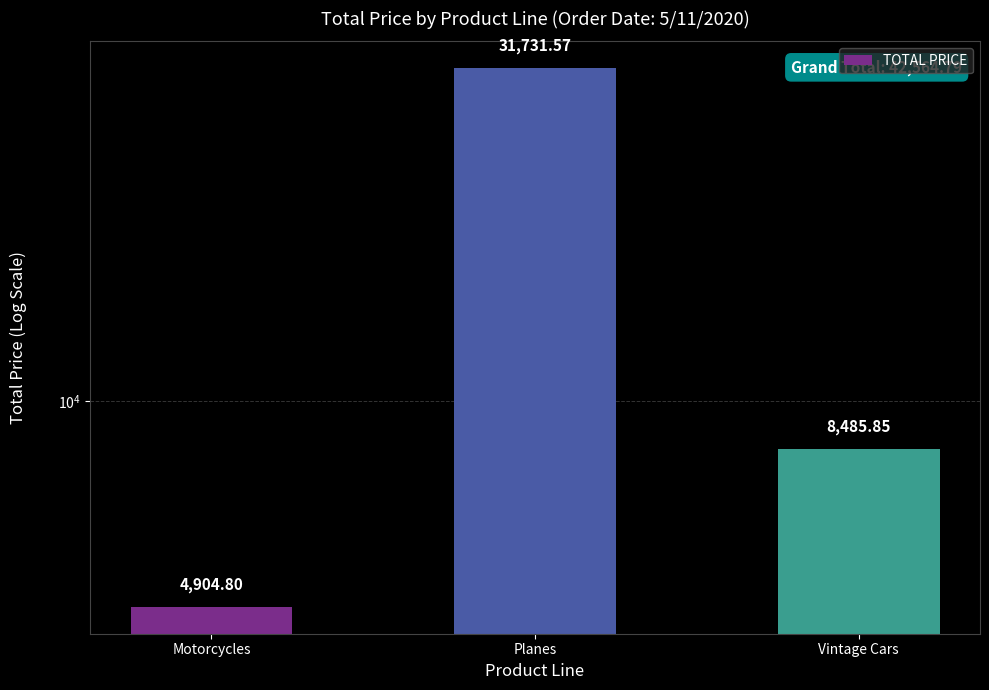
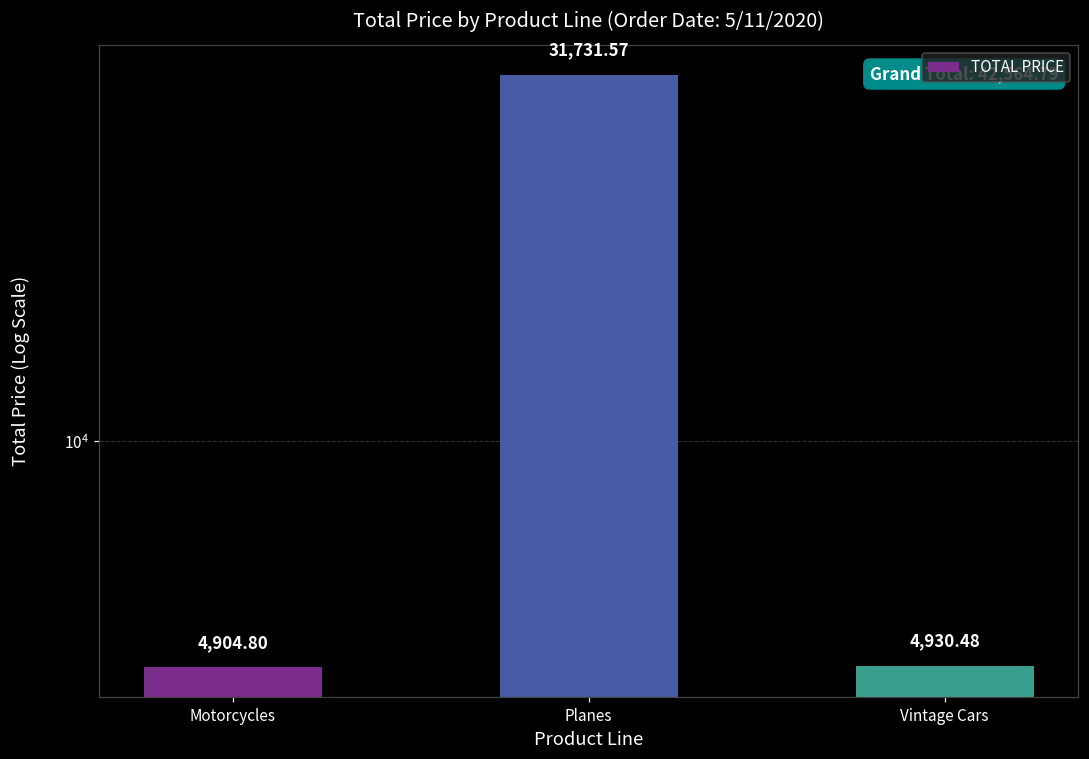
  {
    "Motorcycles": "4,904.80",
    "Planes": "31,731.57",
-   "Vintage Cars": "8,485.85"
+   "Vintage Cars": "4,930.48"
  }
